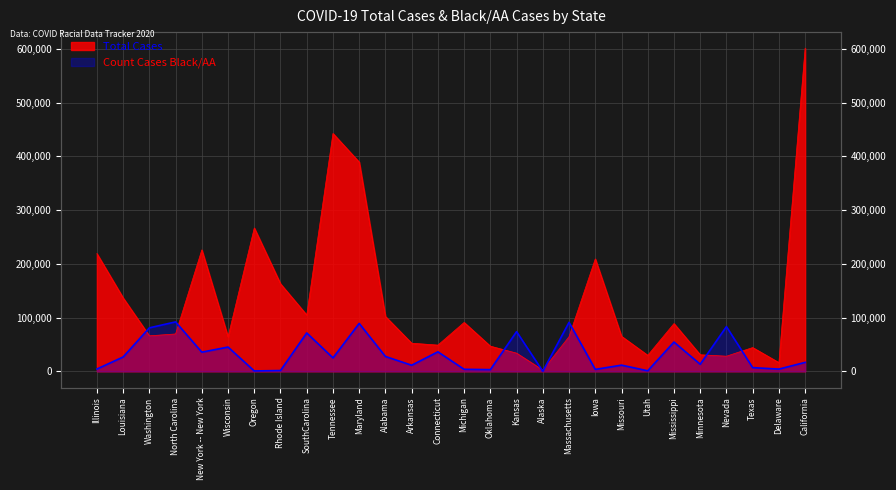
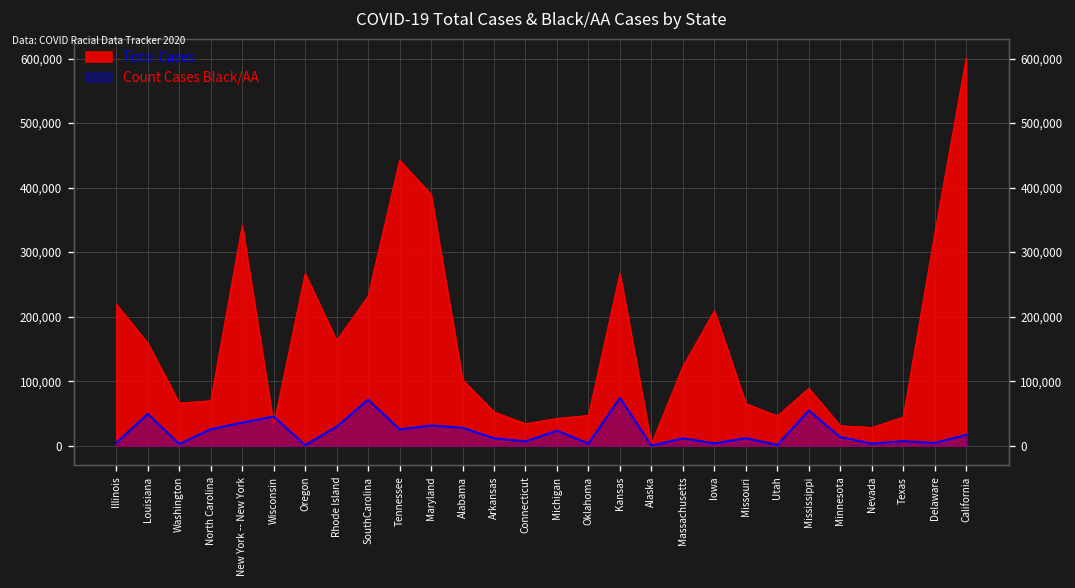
  {
    "Total Cases": {
      "Illinois": "220,000",
-     "Louisiana": "140,000",
+     "Louisiana": "160,000",
      "Washington": "70,000",
      "North Carolina": "70,000",
-     "New York -- New York": "230,000",
-     "Wisconsin": "60,000",
+     "New York -- New York": "340,000",
+     "Wisconsin": "30,000",
      "Oregon": "270,000",
      "Rhode Island": "160,000",
-     "SouthCarolina": "100,000",
+     "SouthCarolina": "230,000",
      "Tennessee": "440,000",
      "Maryland": "390,000",
      "Alabama": "100,000",
      "Arkansas": "50,000",
-     "Connecticut": "50,000",
-     "Michigan": "90,000",
+     "Connecticut": "30,000",
+     "Michigan": "40,000",
      "Oklahoma": "50,000",
-     "Kansas": "30,000",
-     "Massachusetts": "60,000",
+     "Kansas": "270,000",
+     "Massachusetts": "120,000",
      "Iowa": "210,000",
      "Missouri": "70,000",
-     "Utah": "30,000",
+     "Utah": "50,000",
      "Mississippi": "90,000",
      "Minnesota": "30,000",
      "Nevada": "30,000",
      "Texas": "40,000",
-     "Delaware": "20,000",
+     "Delaware": "330,000",
      "California": "600,000"
    },
    "Count Cases Black/AA": {
      "Illinois": "0",
-     "Louisiana": "30,000",
-     "Washington": "80,000",
-     "North Carolina": "90,000",
+     "Louisiana": "50,000",
+     "Washington": "0",
+     "North Carolina": "30,000",
      "New York -- New York": "40,000",
      "Wisconsin": "50,000",
      "Oregon": "0",
-     "Rhode Island": "0",
+     "Rhode Island": "30,000",
      "SouthCarolina": "70,000",
      "Tennessee": "30,000",
-     "Maryland": "90,000",
+     "Maryland": "30,000",
      "Alabama": "30,000",
      "Arkansas": "10,000",
-     "Connecticut": "40,000",
-     "Michigan": "0",
+     "Connecticut": "10,000",
+     "Michigan": "20,000",
      "Oklahoma": "0",
      "Kansas": "70,000",
-     "Massachusetts": "90,000",
+     "Massachusetts": "10,000",
      "Iowa": "0",
      "Missouri": "10,000",
      "Utah": "0",
      "Mississippi": "50,000",
      "Minnesota": "10,000",
-     "Nevada": "80,000",
+     "Nevada": "0",
      "Texas": "10,000",
      "Delaware": "0",
      "California": "20,000"
    }
  }
